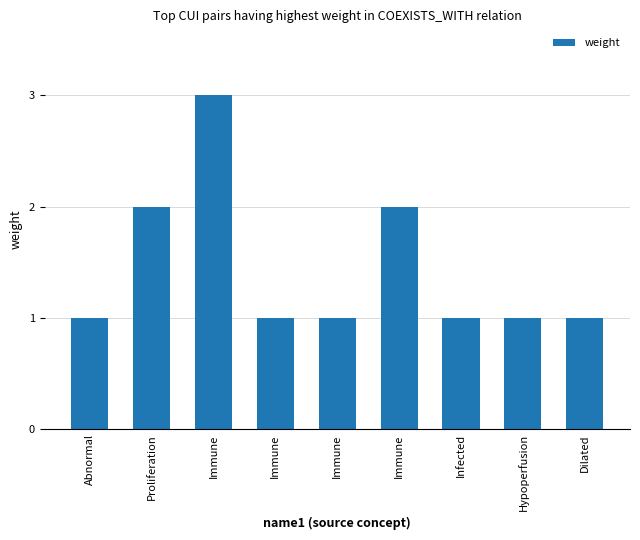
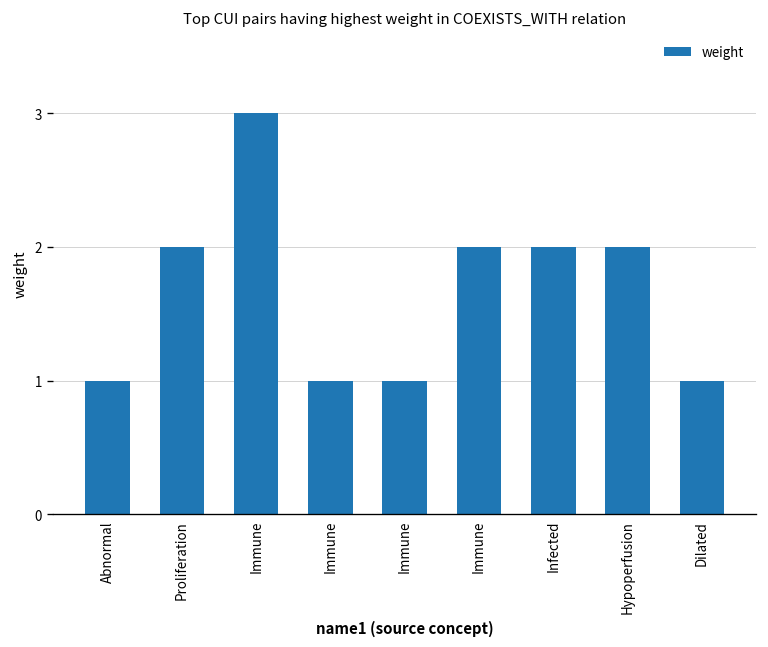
  {
    "Abnormal": 1,
    "Proliferation": 2,
-   "Infected": 1,
-   "Hypoperfusion": 1,
+   "Infected": 2,
+   "Hypoperfusion": 2,
    "Dilated": 1
  }
